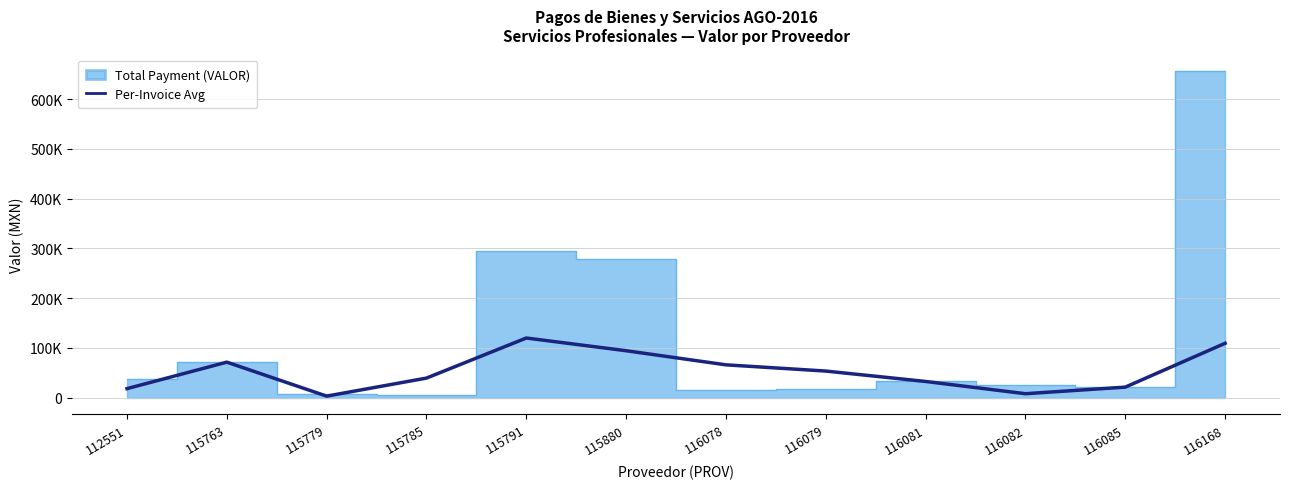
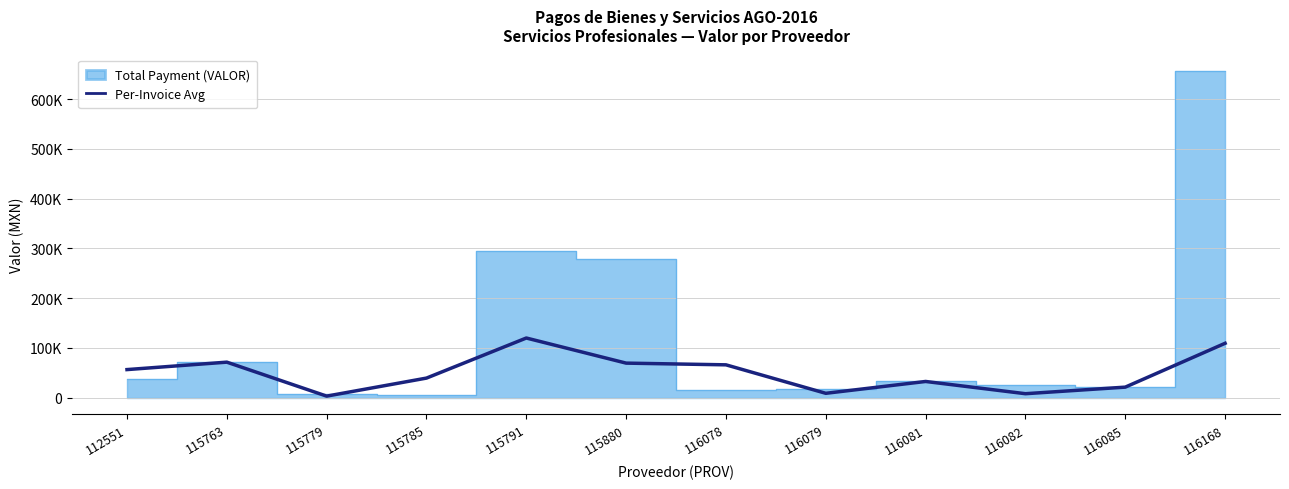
  {
    "Per-Invoice Avg": {
-     "112551": 20000,
+     "112551": 60000,
      "115785": 40000,
      "115791": 120000,
-     "115880": 90000,
+     "115880": 70000,
      "116078": 70000,
-     "116079": 50000,
+     "116079": 10000,
      "116082": 10000,
      "116168": 110000
    }
  }
